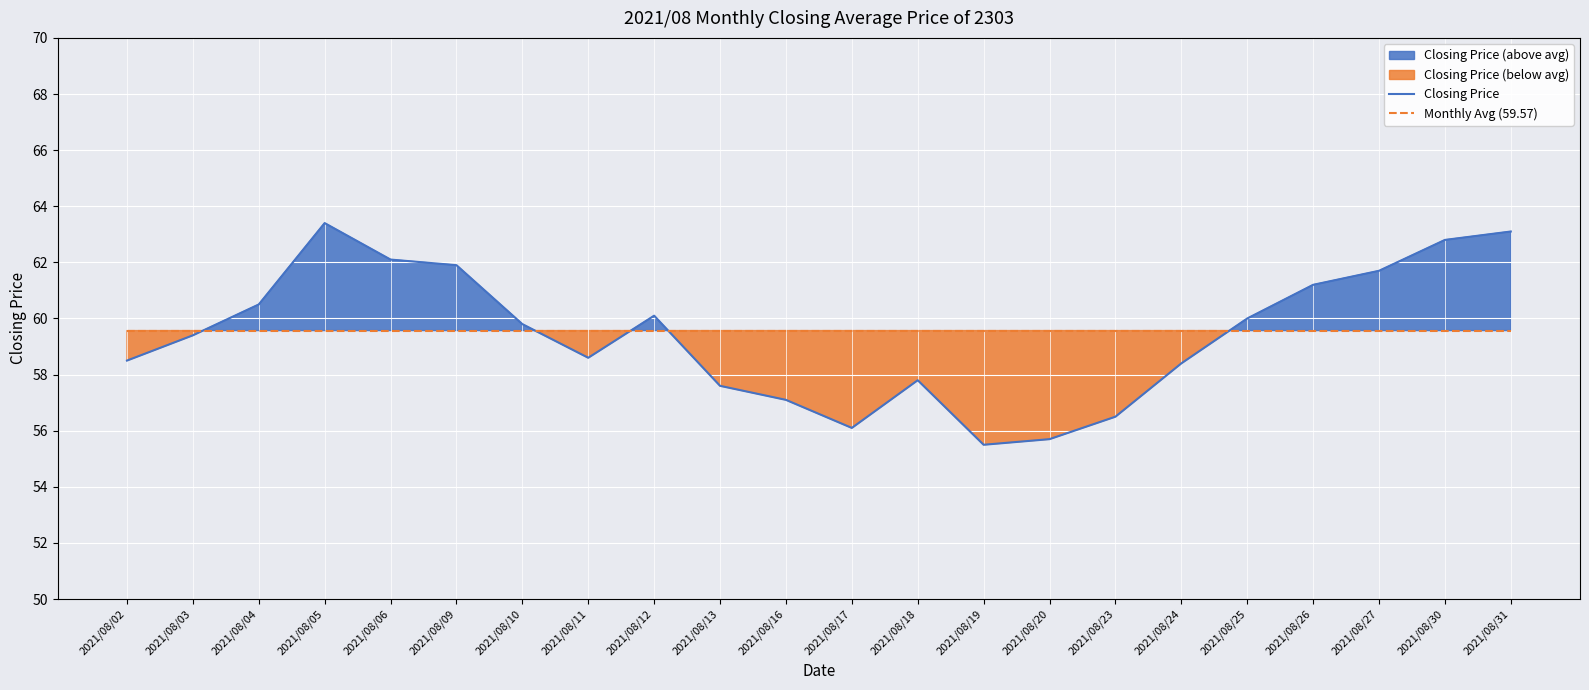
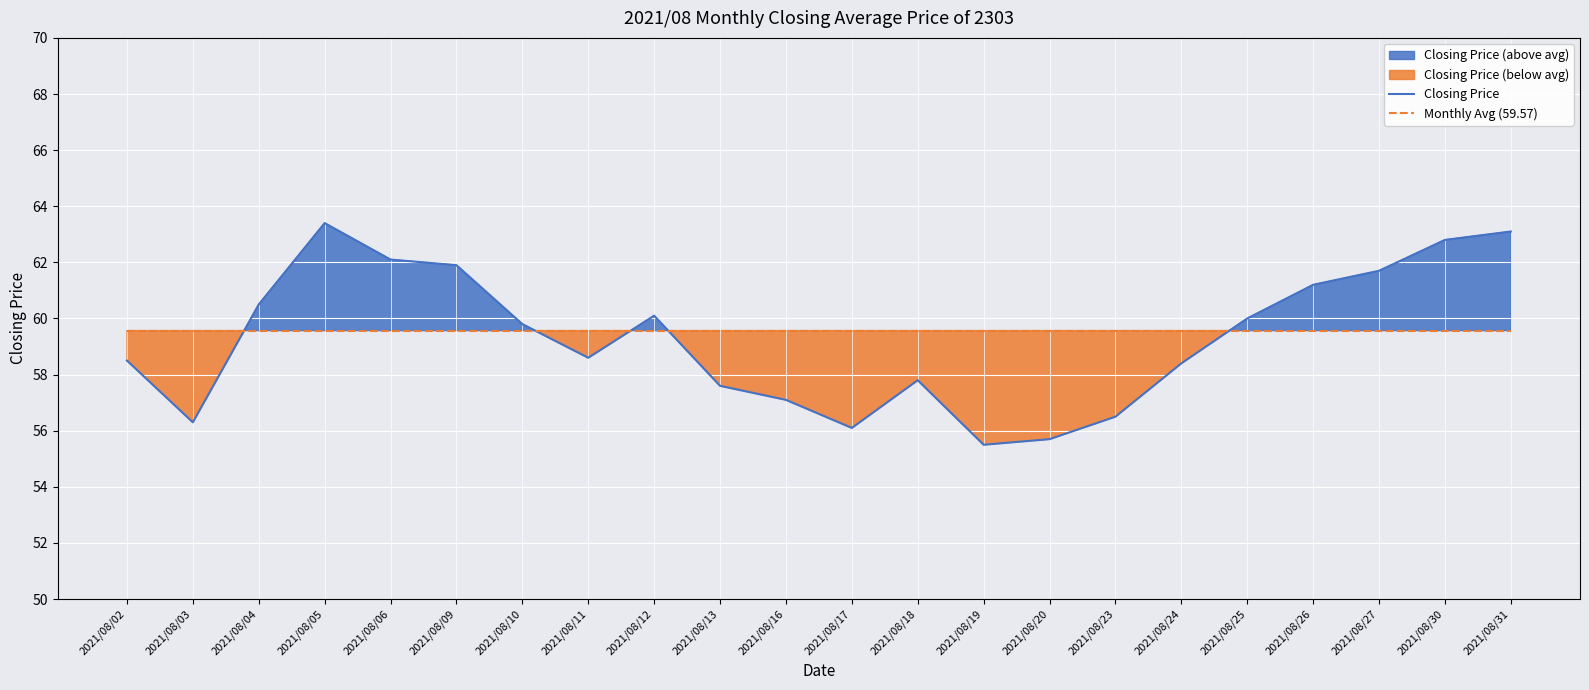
  {
    "Closing Price": {
      "2021/08/02": 58.5,
-     "2021/08/03": 59.4,
+     "2021/08/03": 56.3,
      "2021/08/04": 60.5,
      "2021/08/05": 63.4,
      "2021/08/06": 62.1,
      "2021/08/09": 61.9,
      "2021/08/10": 59.8,
      "2021/08/11": 58.6,
      "2021/08/12": 60.1,
      "2021/08/13": 57.6,
      "2021/08/16": 57.1,
      "2021/08/17": 56.1,
      "2021/08/18": 57.8,
      "2021/08/19": 55.5,
      "2021/08/20": 55.7,
      "2021/08/23": 56.5,
      "2021/08/24": 58.4,
      "2021/08/25": 60.0,
      "2021/08/26": 61.2,
      "2021/08/27": 61.7,
      "2021/08/30": 62.8,
      "2021/08/31": 63.1
    },
    "Monthly Avg (59.57)": {
      "2021/08/02": 59.6,
      "2021/08/03": 59.6,
      "2021/08/04": 59.6,
      "2021/08/05": 59.6,
      "2021/08/06": 59.6,
      "2021/08/09": 59.6,
      "2021/08/10": 59.6,
      "2021/08/11": 59.6,
      "2021/08/12": 59.6,
      "2021/08/13": 59.6,
      "2021/08/16": 59.6,
      "2021/08/17": 59.6,
      "2021/08/18": 59.6,
      "2021/08/19": 59.6,
      "2021/08/20": 59.6,
      "2021/08/23": 59.6,
      "2021/08/24": 59.6,
      "2021/08/25": 59.6,
      "2021/08/26": 59.6,
      "2021/08/27": 59.6,
      "2021/08/30": 59.6,
      "2021/08/31": 59.6
    }
  }
